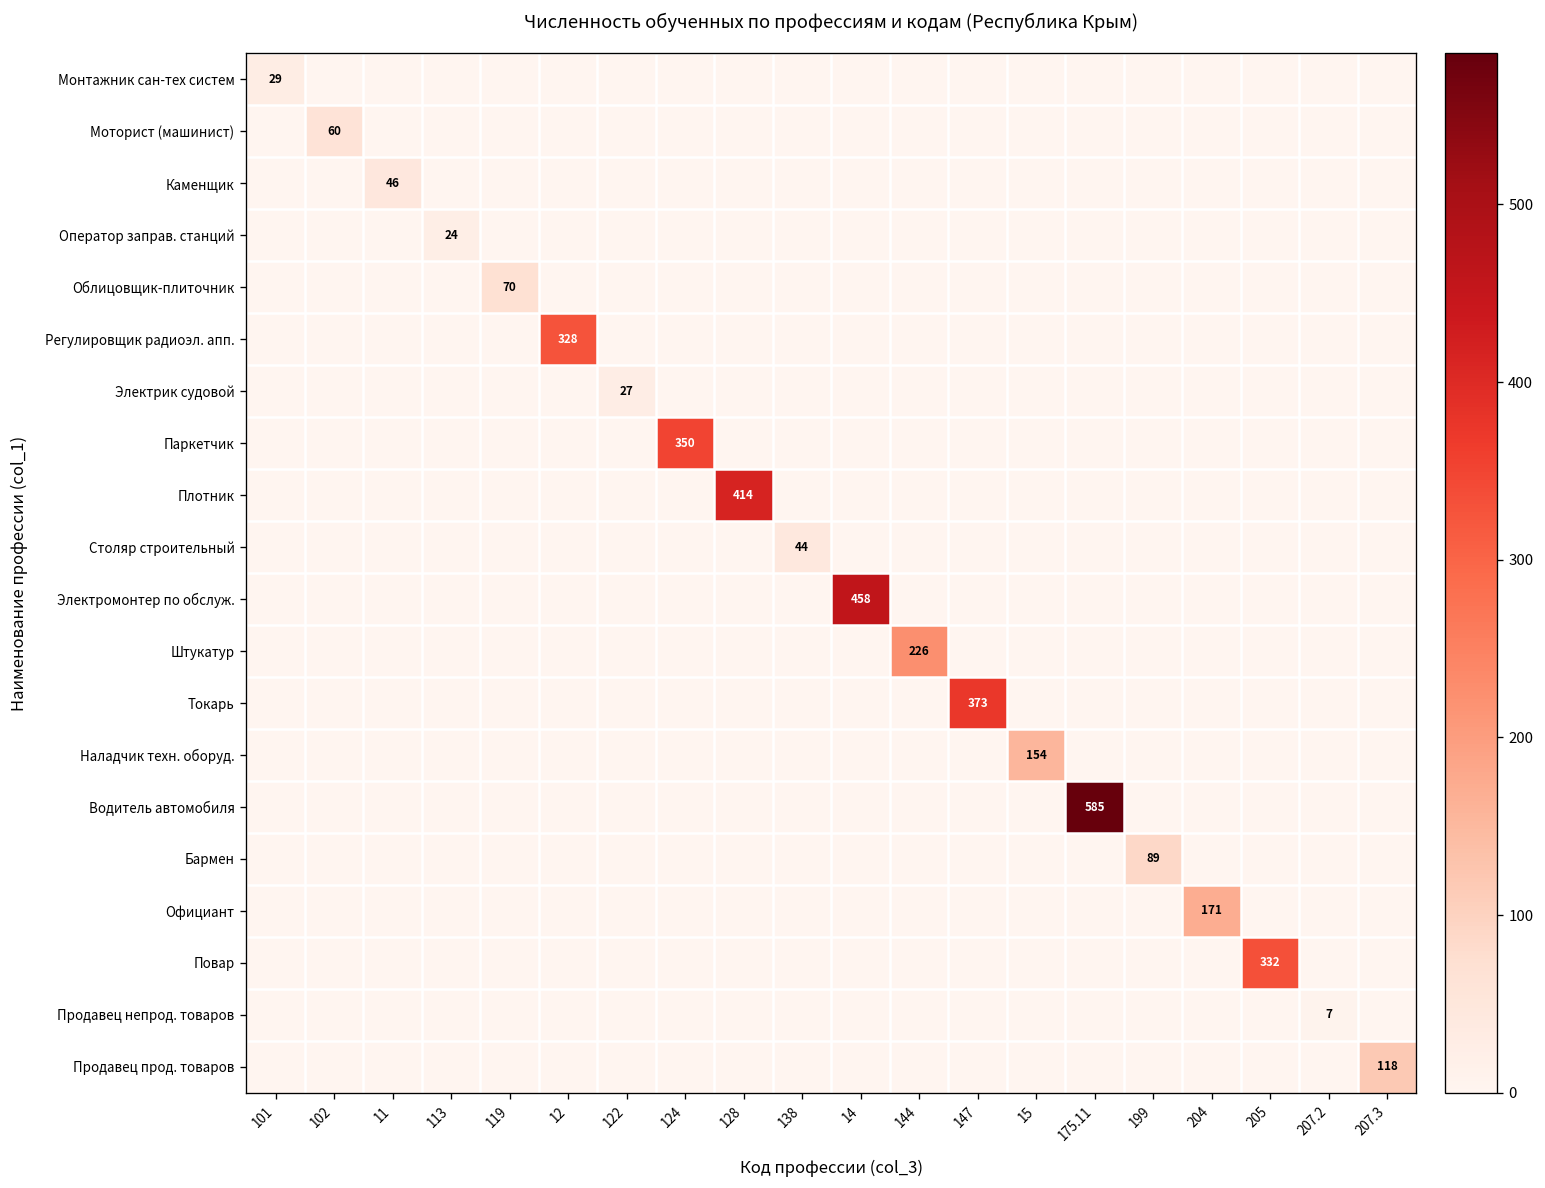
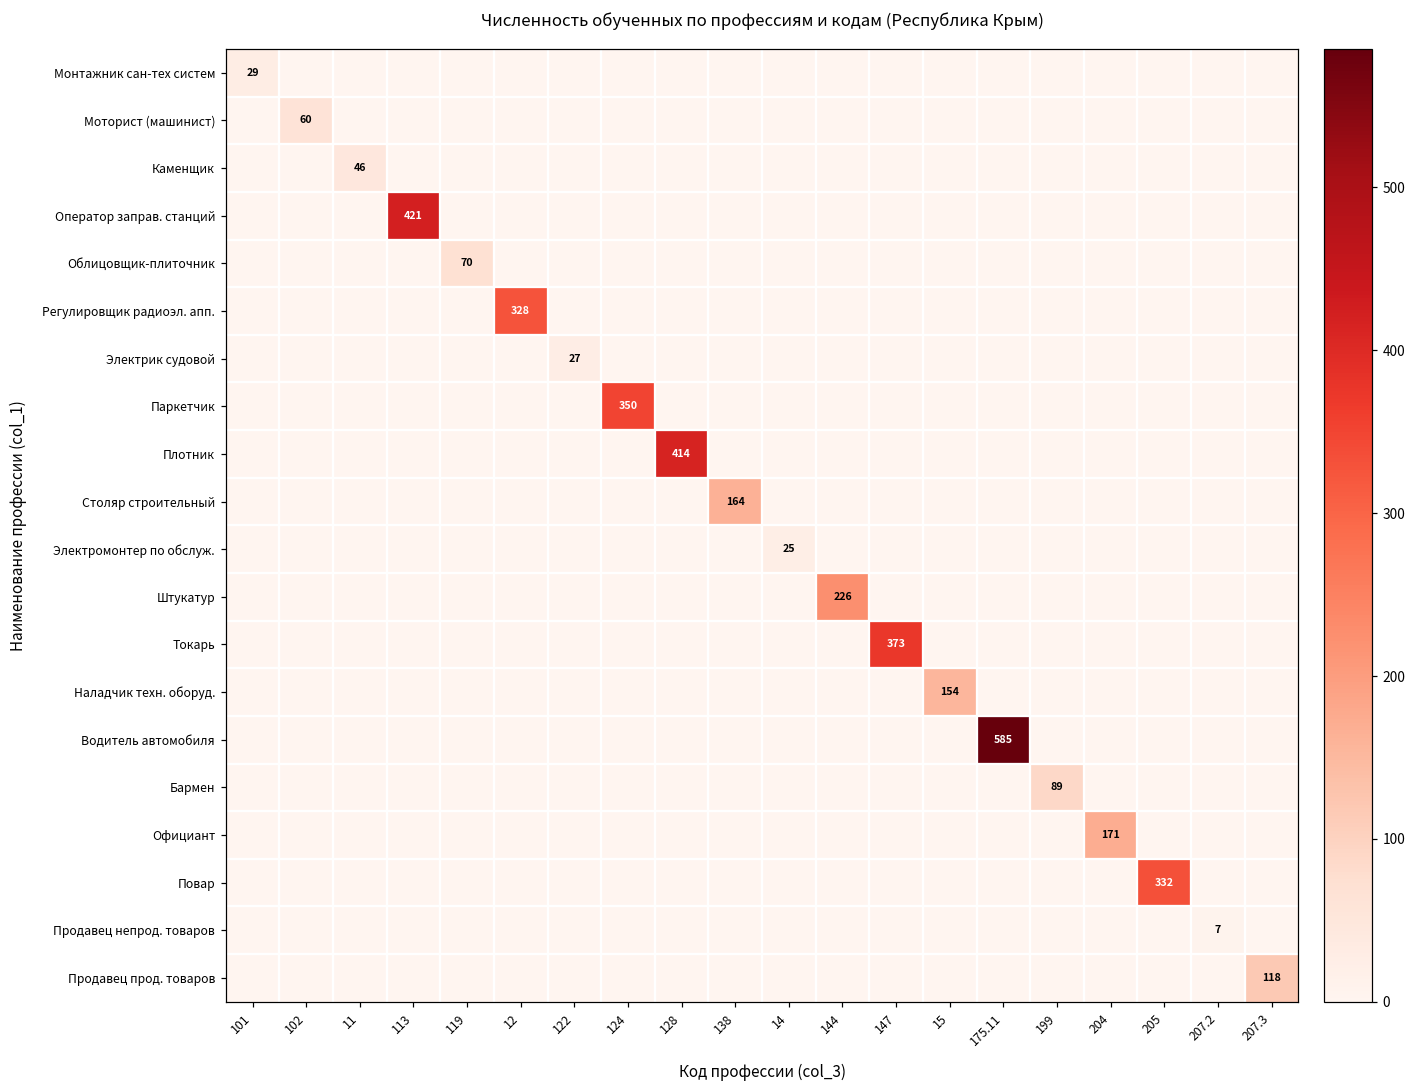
  {
    "Монтажник сан-тех систем": {
      "101": 29
    },
    "Моторист (машинист)": {
      "102": 60
    },
    "Каменщик": {
      "11": 46
    },
    "Оператор заправ. станций": {
-     "113": 24
+     "113": 421
    },
    "Облицовщик-плиточник": {
      "119": 70
    },
    "Регулировщик радиоэл. апп.": {
      "12": 328
    },
    "Электрик судовой": {
      "122": 27
    },
    "Паркетчик": {
      "124": 350
    },
    "Плотник": {
      "128": 414
    },
    "Столяр строительный": {
-     "138": 44
+     "138": 164
    },
    "Электромонтер по обслуж.": {
-     "14": 458
+     "14": 25
    },
    "Штукатур": {
      "144": 226
    },
    "Токарь": {
      "147": 373
    },
    "Наладчик техн. оборуд.": {
      "15": 154
    },
    "Водитель автомобиля": {
      "175.11": 585
    },
    "Бармен": {
      "199": 89
    },
    "Официант": {
      "204": 171
    },
    "Повар": {
      "205": 332
    },
    "Продавец непрод. товаров": {
      "207.2": 7
    },
    "Продавец прод. товаров": {
      "207.3": 118
    }
  }
